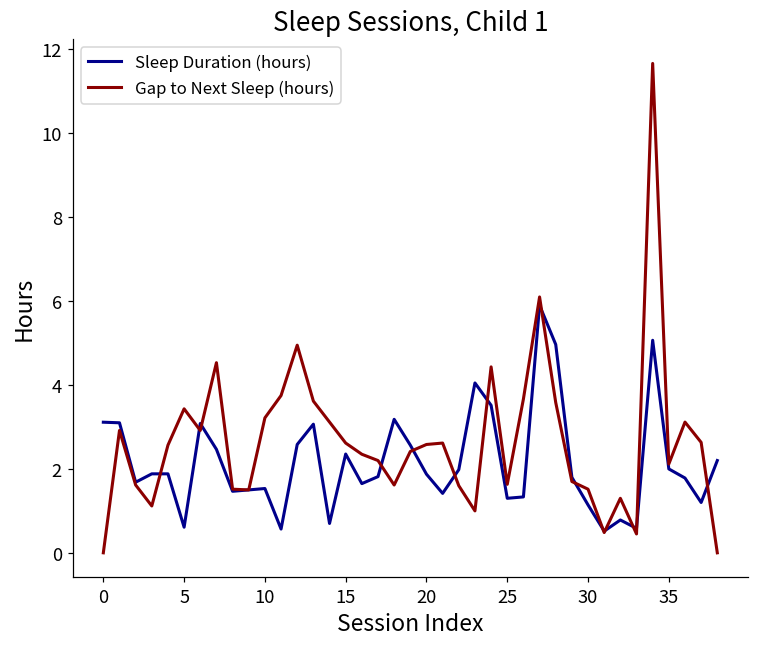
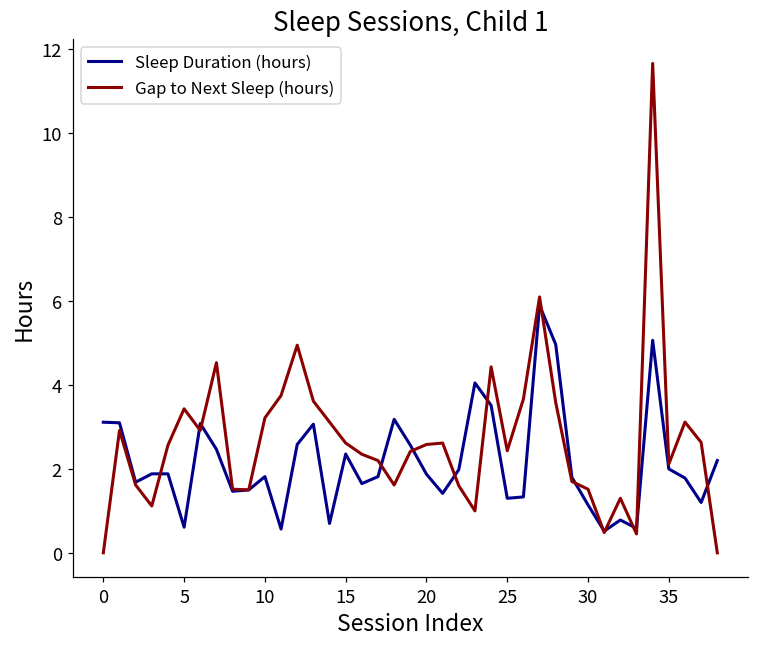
  {
    "Sleep Duration (hours)": {
      "0": 3.1,
      "5": 0.6,
-     "10": 1.5,
+     "10": 1.8,
      "15": 2.4,
      "20": 1.9,
      "25": 1.3,
      "30": 1.1,
      "35": 2.0
    },
    "Gap to Next Sleep (hours)": {
      "0": 0.0,
      "5": 3.4,
      "10": 3.2,
      "15": 2.6,
      "20": 2.6,
-     "25": 1.6,
+     "25": 2.4,
      "30": 1.5,
      "35": 2.1
    }
  }
